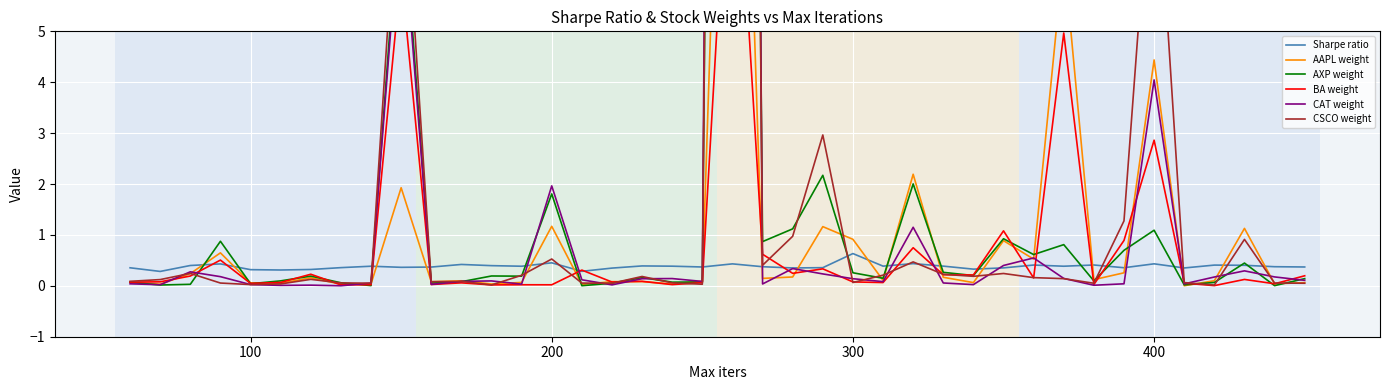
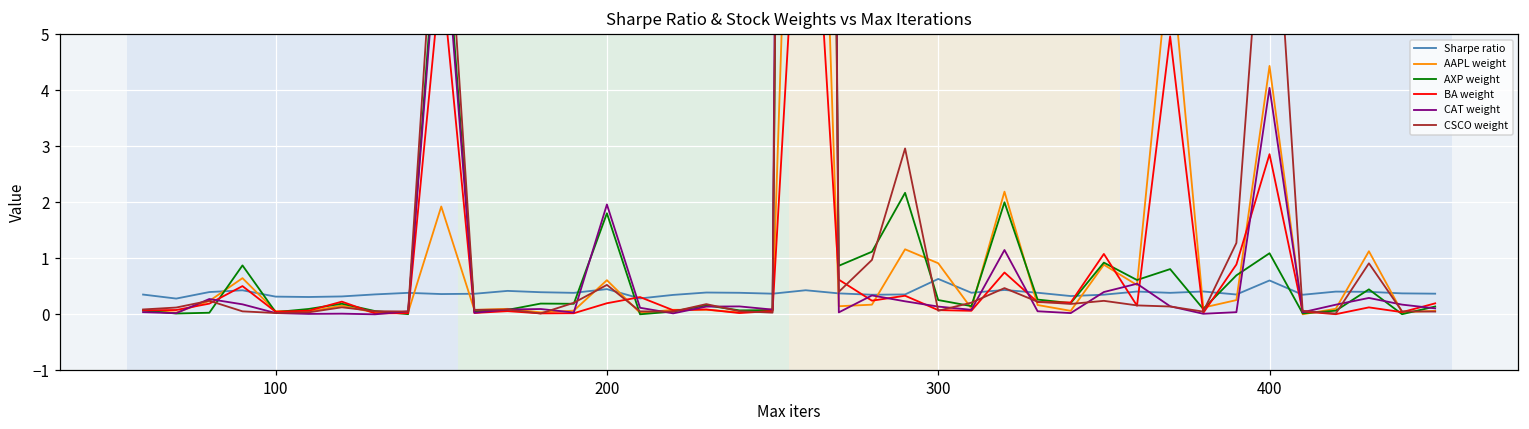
  {
    "Sharpe ratio": {
      "100": 0.3,
      "200": 0.5,
      "300": 0.6,
-     "400": 0.4
+     "400": 0.6
    },
    "AAPL weight": {
-     "200": 1.2,
+     "200": 0.6,
      "300": 0.9,
      "400": 4.4
    },
    "AXP weight": {
      "200": 1.8,
      "300": 0.3,
      "400": 1.1
    },
    "BA weight": {
-     "200": 0.0,
+     "200": 0.2,
      "400": 2.9
    },
    "CAT weight": {
      "200": 2.0,
      "300": 0.1,
      "400": 4.0
    },
    "CSCO weight": {
      "200": 0.5
    }
  }
